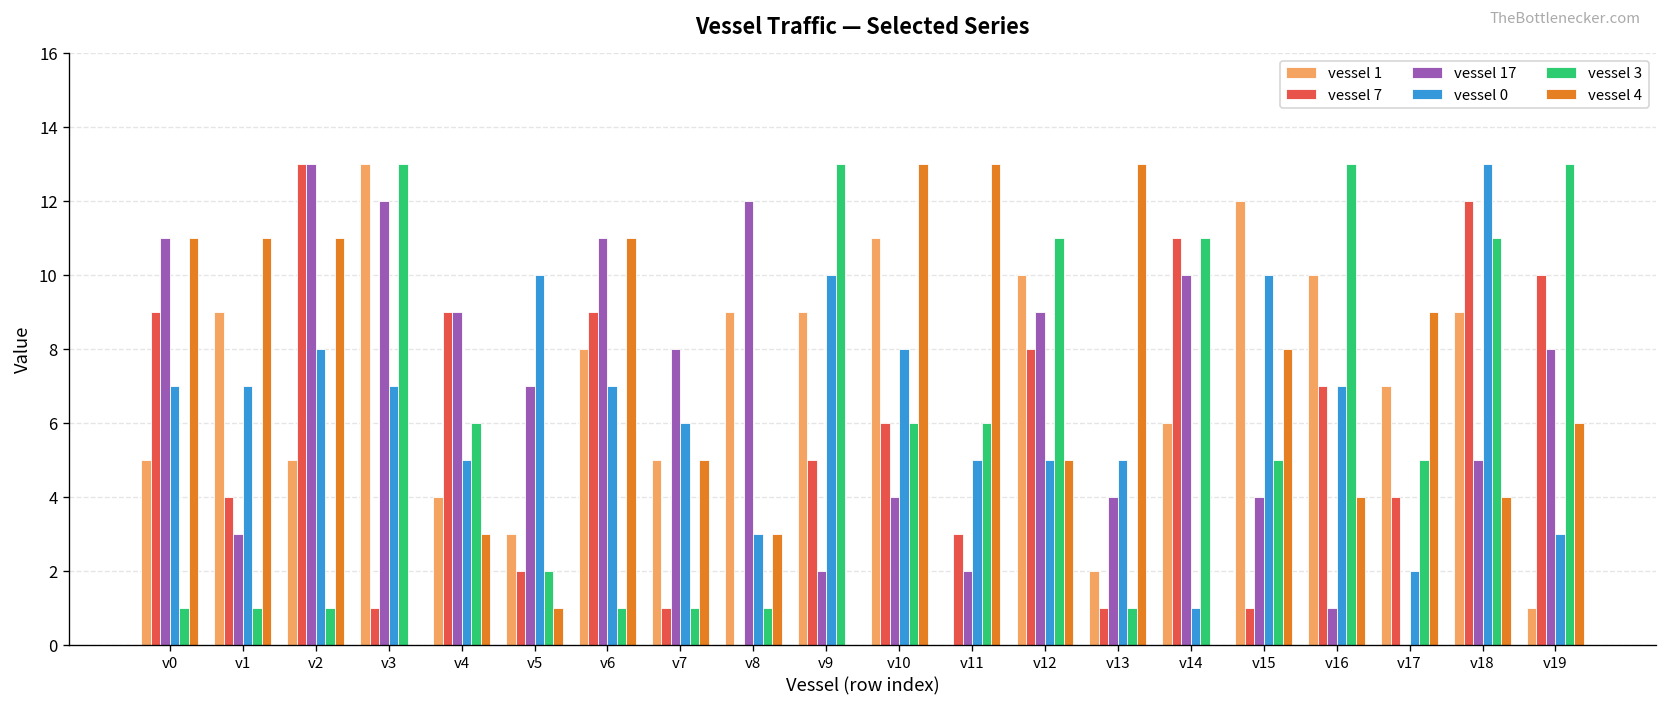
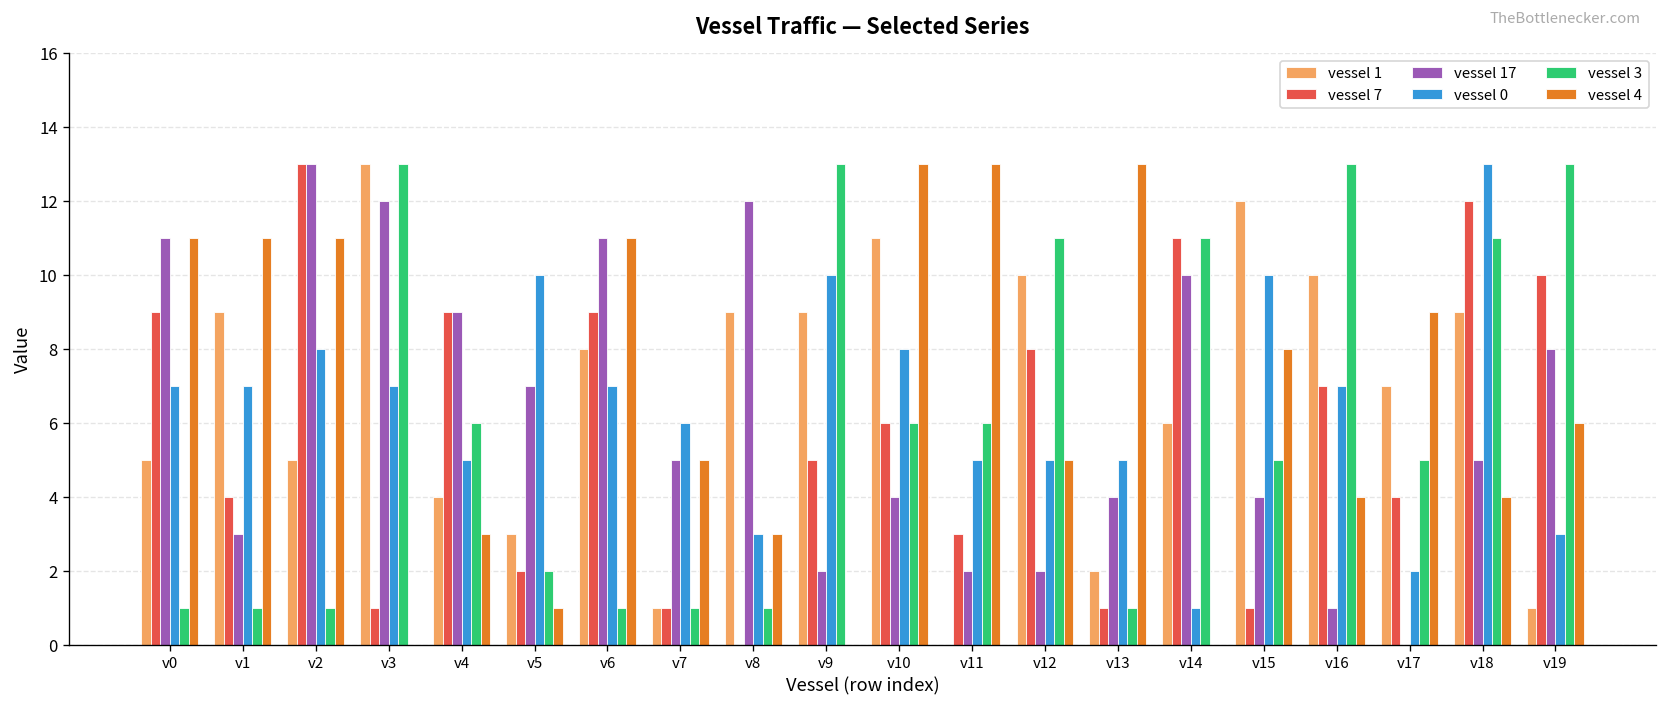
  {
    "vessel 1": {
      "v0": 5,
      "v1": 9,
      "v2": 5,
      "v3": 13,
      "v4": 4,
      "v5": 3,
      "v6": 8,
-     "v7": 5,
+     "v7": 1,
      "v8": 9,
      "v9": 9,
      "v10": 11,
      "v11": 0,
      "v12": 10,
      "v13": 2,
      "v14": 6,
      "v15": 12,
      "v16": 10,
      "v17": 7,
      "v18": 9,
      "v19": 1
    },
    "vessel 17": {
      "v0": 11,
      "v1": 3,
      "v2": 13,
      "v3": 12,
      "v4": 9,
      "v5": 7,
      "v6": 11,
-     "v7": 8,
+     "v7": 5,
      "v8": 12,
      "v9": 2,
      "v10": 4,
      "v11": 2,
-     "v12": 9,
+     "v12": 2,
      "v13": 4,
      "v14": 10,
      "v15": 4,
      "v16": 1,
      "v17": 0,
      "v18": 5,
      "v19": 8
    },
    "vessel 0": {
      "v0": 7,
      "v1": 7,
      "v2": 8,
      "v3": 7,
      "v4": 5,
      "v5": 10,
      "v6": 7,
      "v7": 6,
      "v8": 3,
      "v9": 10,
      "v10": 8,
      "v11": 5,
      "v12": 5,
      "v13": 5,
      "v14": 1,
      "v15": 10,
      "v16": 7,
      "v17": 2,
      "v18": 13,
      "v19": 3
    },
    "vessel 3": {
      "v0": 1,
      "v1": 1,
      "v2": 1,
      "v3": 13,
      "v4": 6,
      "v5": 2,
      "v6": 1,
      "v7": 1,
      "v8": 1,
      "v9": 13,
      "v10": 6,
      "v11": 6,
      "v12": 11,
      "v13": 1,
      "v14": 11,
      "v15": 5,
      "v16": 13,
      "v17": 5,
      "v18": 11,
      "v19": 13
    }
  }
